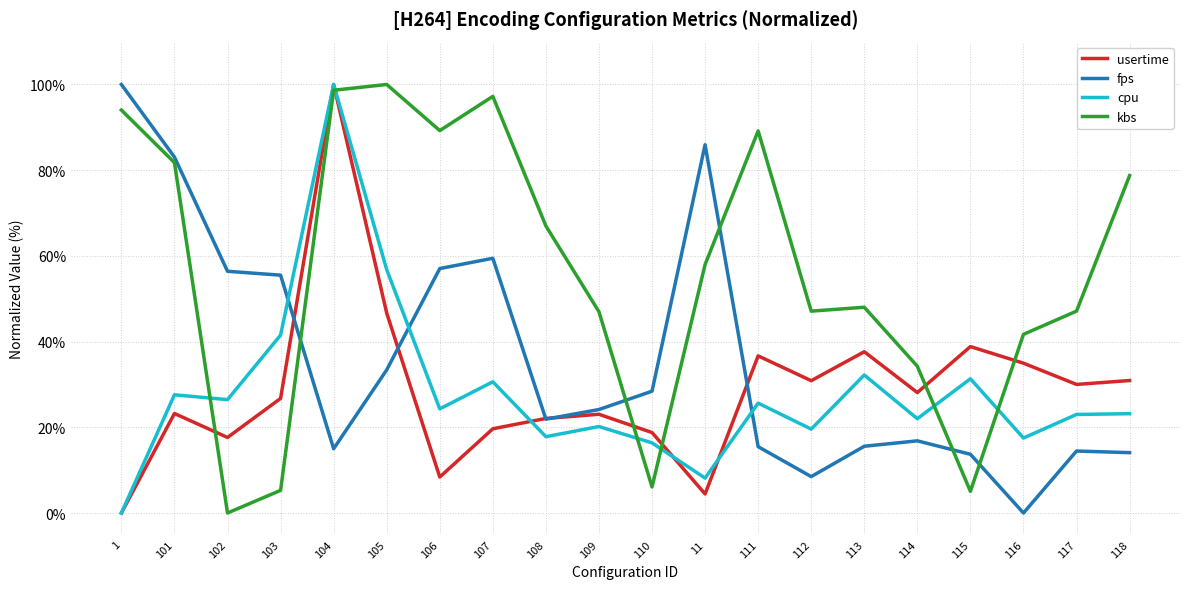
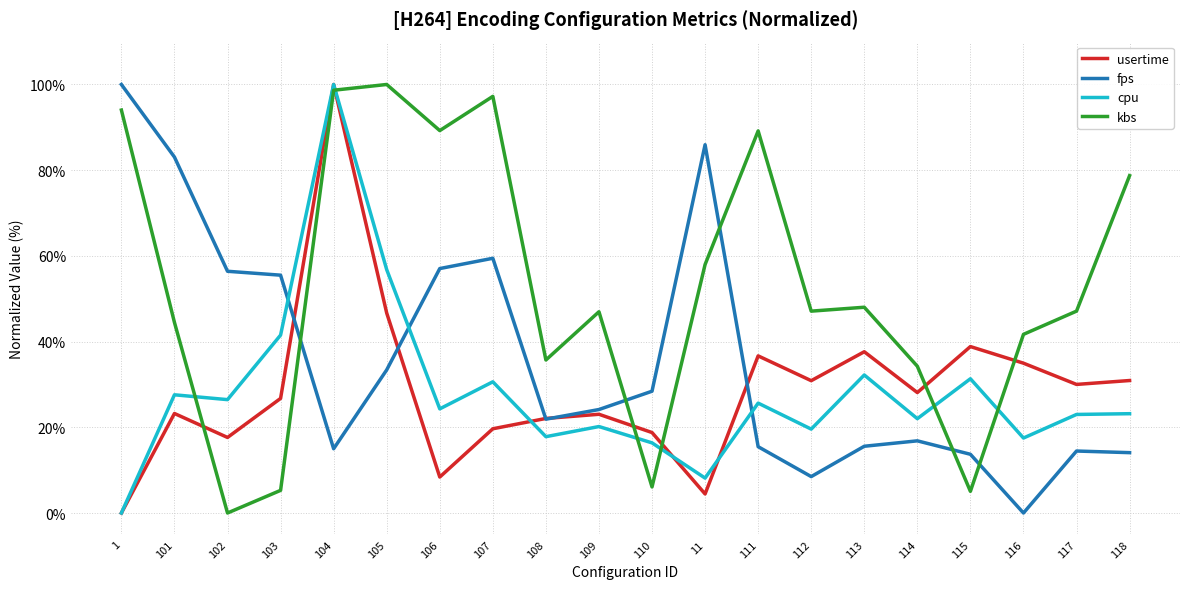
  {
    "usertime": {
      "101": "23%",
      "102": "18%",
      "103": "27%",
      "105": "47%",
      "106": "8%",
      "107": "20%",
      "109": "23%",
      "110": "19%",
      "11": "4%",
      "111": "37%",
      "112": "31%",
      "113": "38%",
      "114": "28%",
      "115": "39%",
      "116": "35%",
      "117": "30%",
      "118": "31%"
    },
    "fps": {
      "1": "100%",
      "101": "83%",
      "102": "56%",
      "103": "55%",
      "104": "15%",
      "105": "33%",
      "106": "57%",
      "107": "59%",
      "109": "24%",
      "110": "28%",
      "11": "86%",
      "111": "15%",
      "112": "8%",
      "113": "16%",
      "114": "17%",
      "115": "14%",
      "116": "0%",
      "117": "14%",
      "118": "14%"
    },
    "cpu": {
      "101": "28%",
      "102": "26%",
      "103": "42%",
      "105": "57%",
      "106": "24%",
      "107": "31%",
      "108": "18%",
      "109": "20%",
      "110": "16%",
      "11": "8%",
      "111": "26%",
      "112": "20%",
      "113": "32%",
      "114": "22%",
      "115": "31%",
      "116": "17%",
      "117": "23%",
      "118": "23%"
    },
    "kbs": {
      "1": "94%",
-     "101": "82%",
+     "101": "44%",
      "102": "0%",
      "103": "5%",
      "104": "99%",
      "105": "100%",
      "106": "89%",
      "107": "97%",
-     "108": "67%",
+     "108": "36%",
      "109": "47%",
      "110": "6%",
      "11": "58%",
      "111": "89%",
      "112": "47%",
      "113": "48%",
      "114": "34%",
      "115": "5%",
      "116": "42%",
      "117": "47%",
      "118": "79%"
    }
  }
